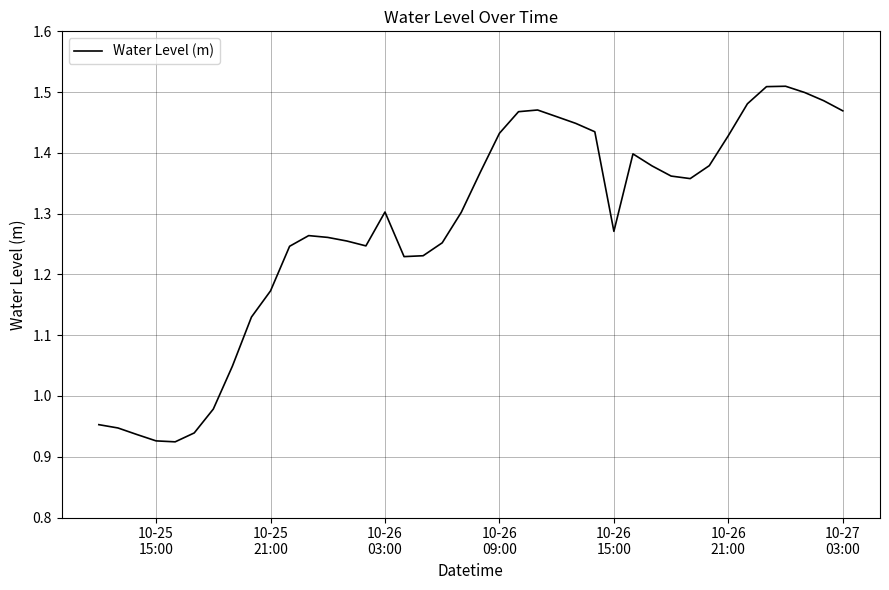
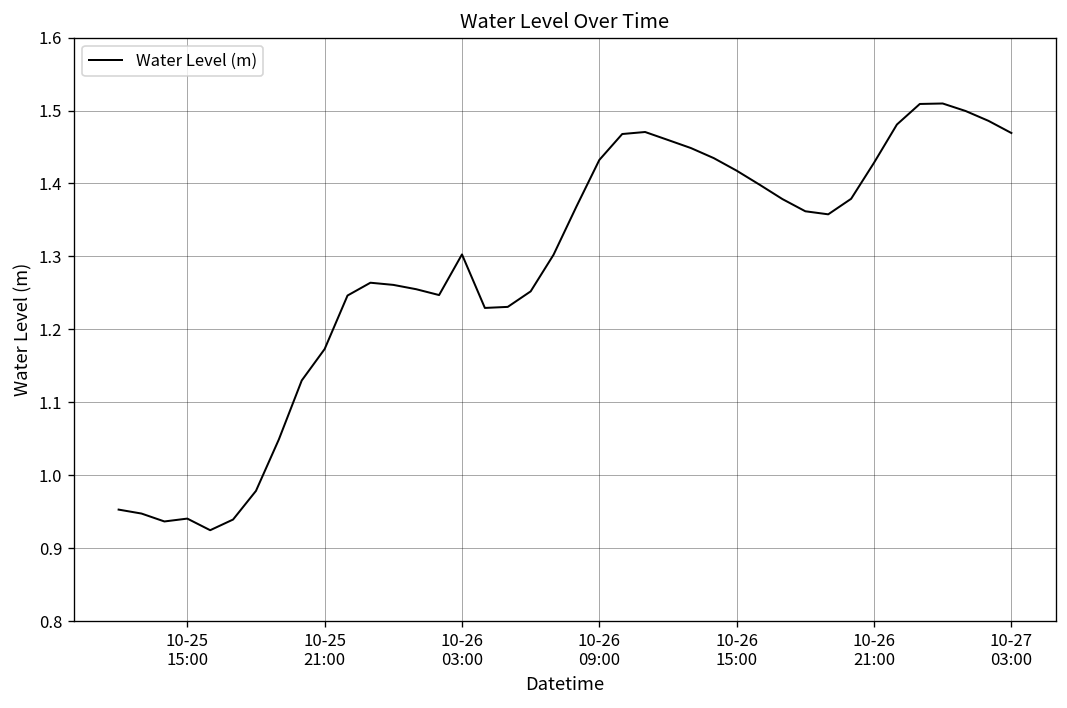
  {
-   "10-25 15:00": 0.93,
+   "10-25 15:00": 0.94,
    "10-25 21:00": 1.17,
    "10-26 03:00": 1.30,
    "10-26 09:00": 1.43,
-   "10-26 15:00": 1.27,
+   "10-26 15:00": 1.42,
    "10-26 21:00": 1.43,
    "10-27 03:00": 1.47
  }
